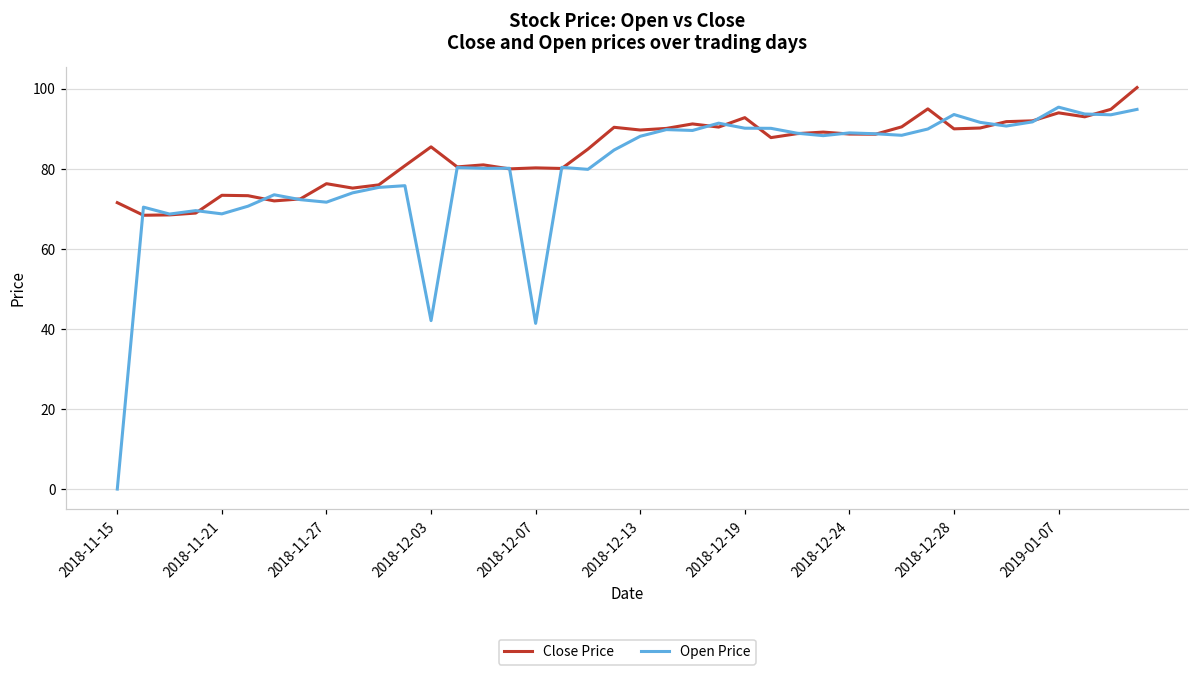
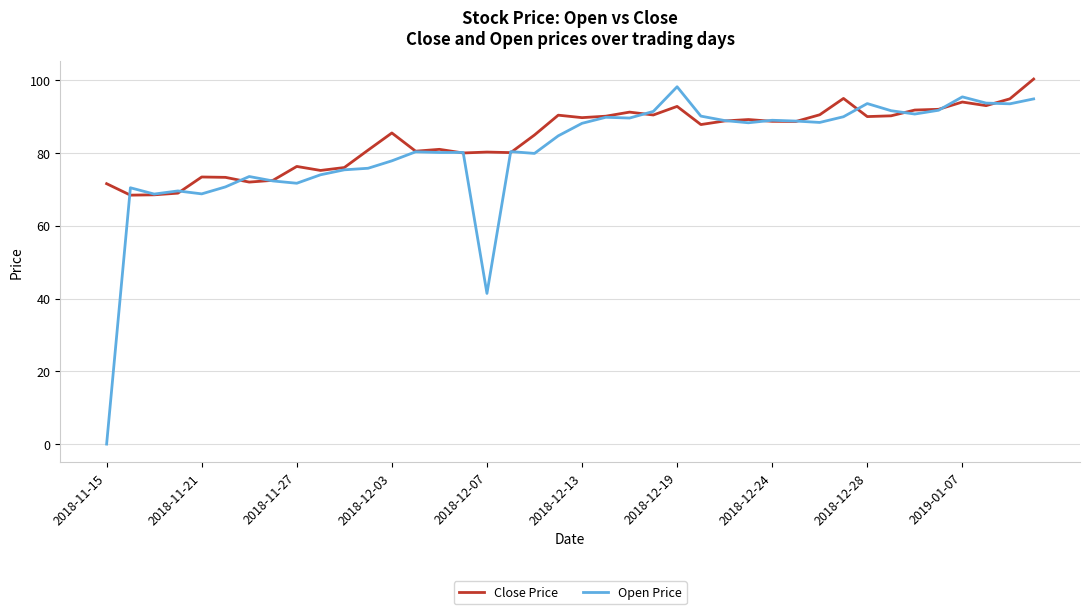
  {
    "Close Price": {
      "2018-11-15": 72,
      "2018-11-21": 73,
      "2018-11-27": 76,
      "2018-12-03": 86,
      "2018-12-07": 80,
      "2018-12-13": 90,
      "2018-12-19": 93,
      "2018-12-28": 90,
      "2019-01-07": 94
    },
    "Open Price": {
      "2018-11-15": 0,
      "2018-11-21": 69,
      "2018-11-27": 72,
-     "2018-12-03": 42,
+     "2018-12-03": 78,
      "2018-12-07": 41,
      "2018-12-13": 88,
-     "2018-12-19": 90,
+     "2018-12-19": 98,
      "2018-12-28": 94,
      "2019-01-07": 95
    }
  }
